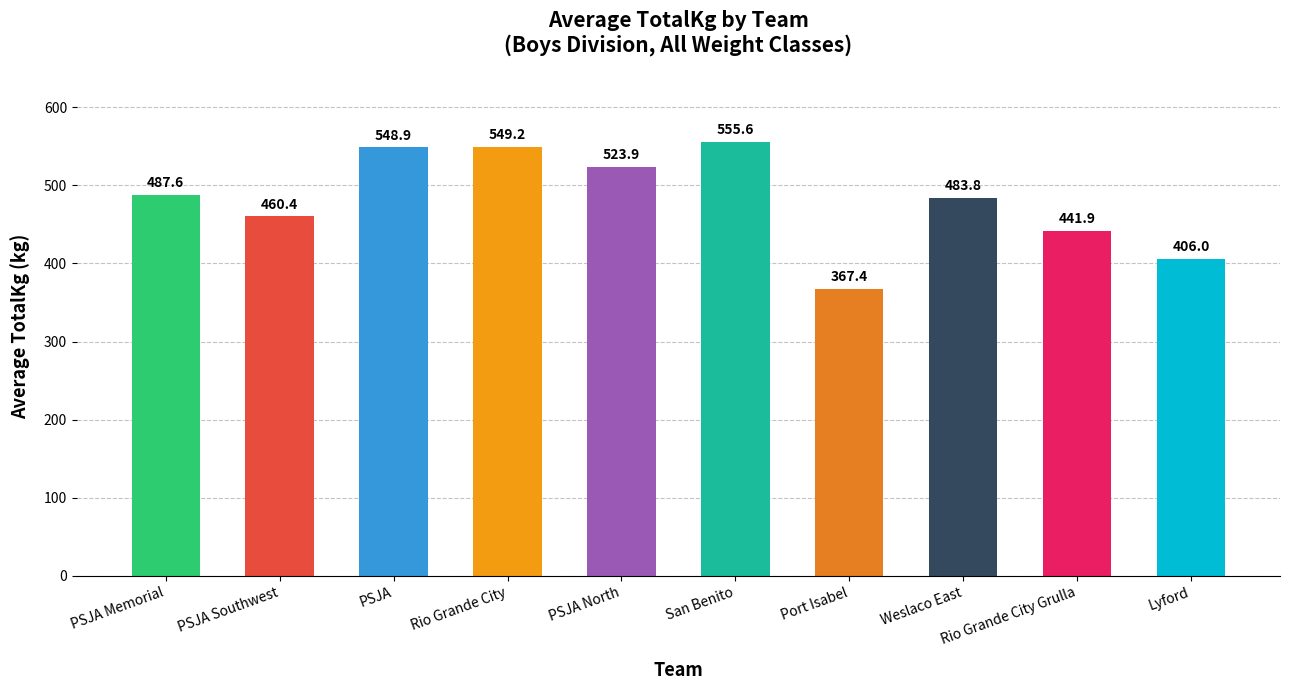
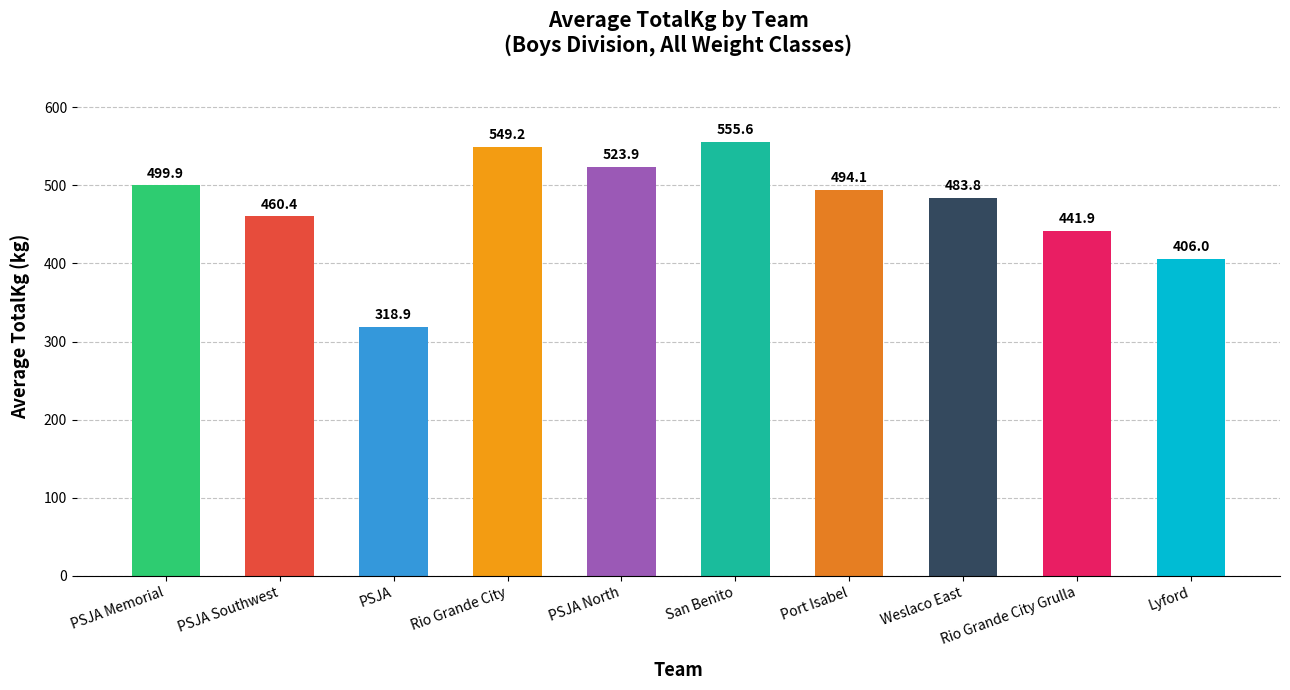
  {
-   "PSJA Memorial": 487.6,
+   "PSJA Memorial": 499.9,
    "PSJA Southwest": 460.4,
-   "PSJA": 548.9,
+   "PSJA": 318.9,
    "Rio Grande City": 549.2,
    "PSJA North": 523.9,
    "San Benito": 555.6,
-   "Port Isabel": 367.4,
+   "Port Isabel": 494.1,
    "Weslaco East": 483.8,
    "Rio Grande City Grulla": 441.9,
    "Lyford": 406.0
  }
